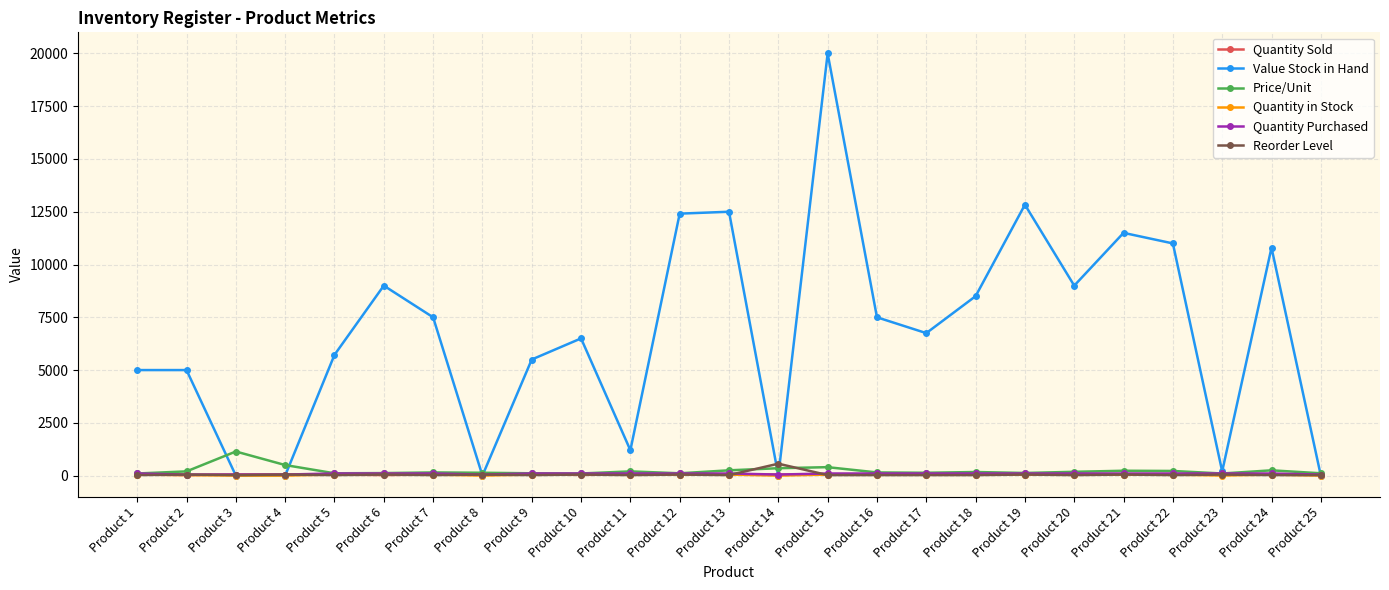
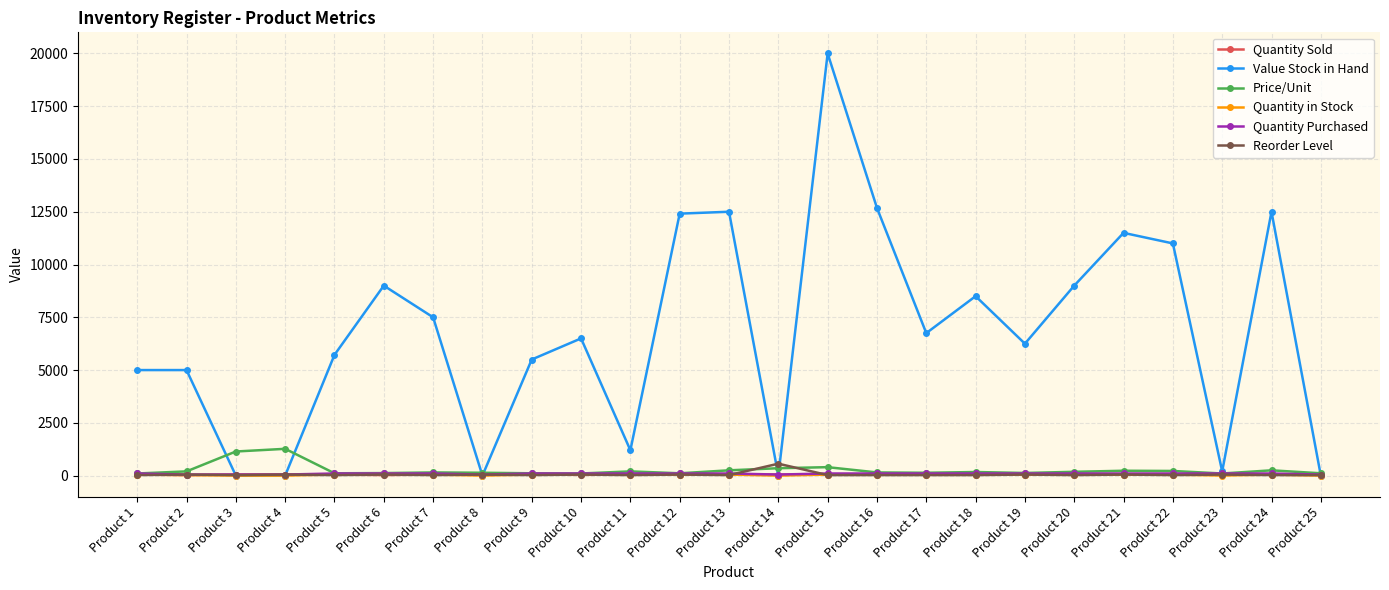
  {
    "Value Stock in Hand": {
      "Product 1": 5000,
      "Product 2": 5000,
      "Product 5": 5700,
      "Product 6": 9000,
      "Product 7": 7500,
      "Product 9": 5500,
      "Product 10": 6500,
      "Product 11": 1200,
      "Product 12": 12400,
      "Product 13": 12500,
      "Product 15": 20000,
-     "Product 16": 7500,
+     "Product 16": 12700,
      "Product 17": 6800,
      "Product 18": 8500,
-     "Product 19": 12800,
+     "Product 19": 6300,
      "Product 20": 9000,
      "Product 21": 11500,
      "Product 22": 11000,
-     "Product 24": 10800
+     "Product 24": 12500
    },
    "Price/Unit": {
      "Product 2": 200,
      "Product 3": 1100,
-     "Product 4": 500,
+     "Product 4": 1300,
      "Product 13": 300,
      "Product 14": 400,
      "Product 15": 400,
      "Product 21": 200,
      "Product 24": 300
    },
    "Reorder Level": {
      "Product 14": 600
    }
  }
